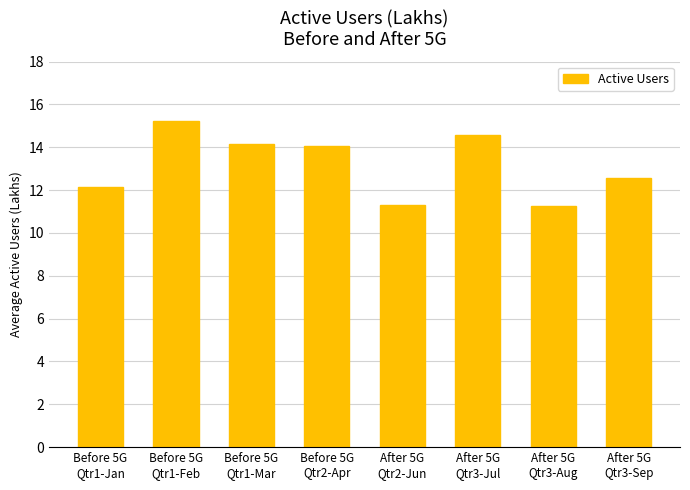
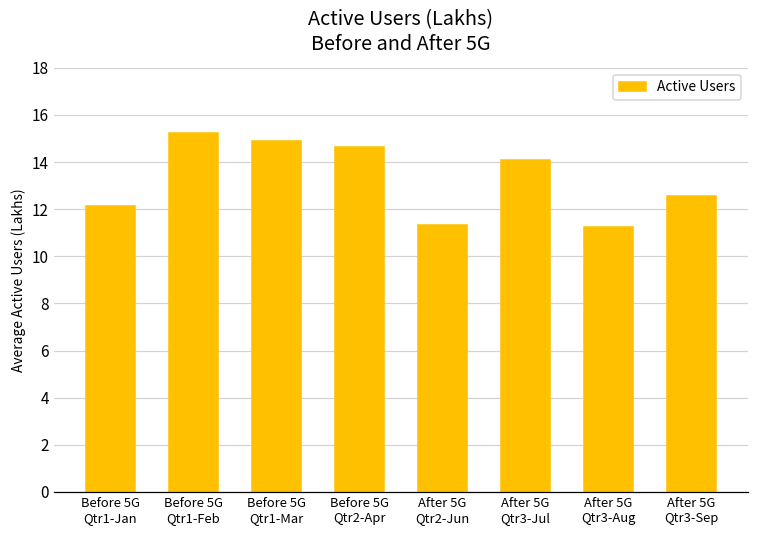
  {
    "Before 5G Qtr1-Jan": 12.1,
    "Before 5G Qtr1-Feb": 15.2,
-   "Before 5G Qtr1-Mar": 14.2,
-   "Before 5G Qtr2-Apr": 14.1,
+   "Before 5G Qtr1-Mar": 14.9,
+   "Before 5G Qtr2-Apr": 14.6,
    "After 5G Qtr2-Jun": 11.3,
-   "After 5G Qtr3-Jul": 14.6,
+   "After 5G Qtr3-Jul": 14.1,
    "After 5G Qtr3-Aug": 11.3,
    "After 5G Qtr3-Sep": 12.5
  }
